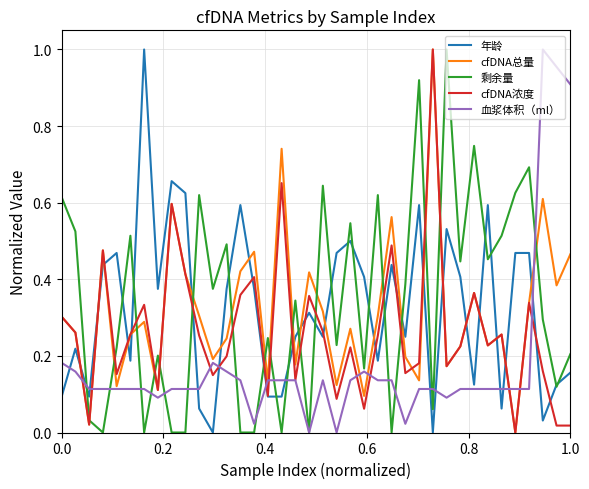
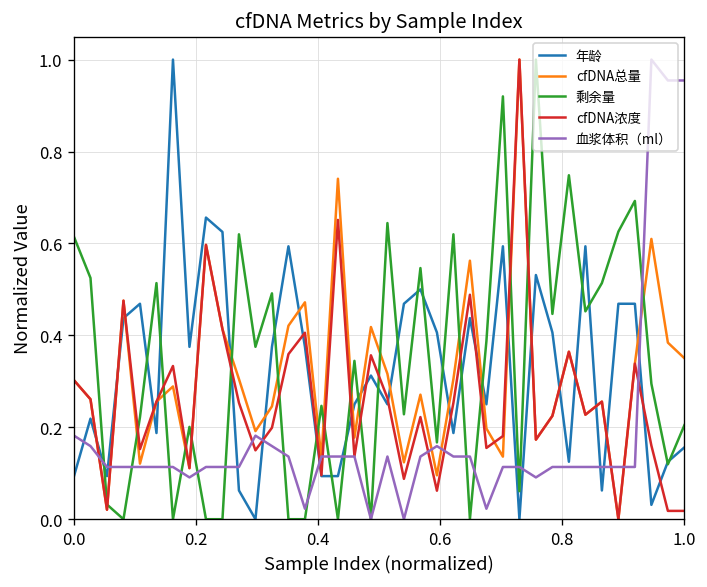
  {
    "年龄": {
      "0.0": 0.09,
      "1.0": 0.16
    },
    "cfDNA总量": {
-     "1.0": 0.47
+     "1.0": 0.35
    },
    "剩余量": {
      "0.0": 0.61,
      "1.0": 0.20
    },
    "cfDNA浓度": {
      "1.0": 0.02
    },
    "血浆体积（ml）": {
      "0.0": 0.18,
-     "1.0": 0.91
+     "1.0": 0.95
    }
  }
